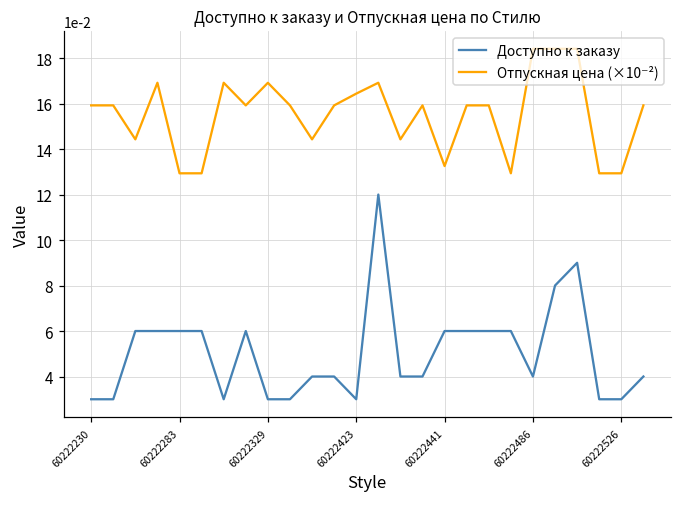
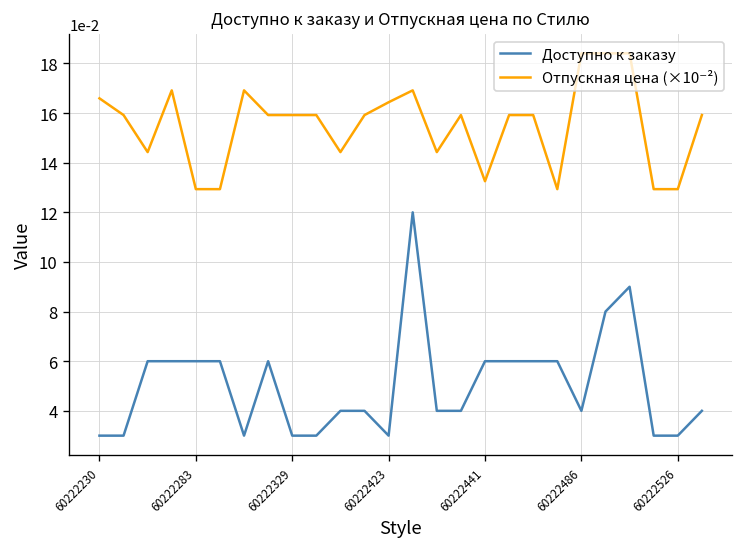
  {
    "Доступно к заказу": {
      "60222230": 3.0,
      "60222283": 6.0,
      "60222329": 3.0,
      "60222423": 3.0,
      "60222441": 6.0,
      "60222486": 4.0,
      "60222526": 3.0
    },
    "Отпускная цена (×10⁻²)": {
-     "60222230": 15.9,
+     "60222230": 16.6,
      "60222283": 12.9,
-     "60222329": 16.9,
+     "60222329": 15.9,
      "60222423": 16.4,
      "60222441": 13.3,
      "60222526": 12.9
    }
  }
